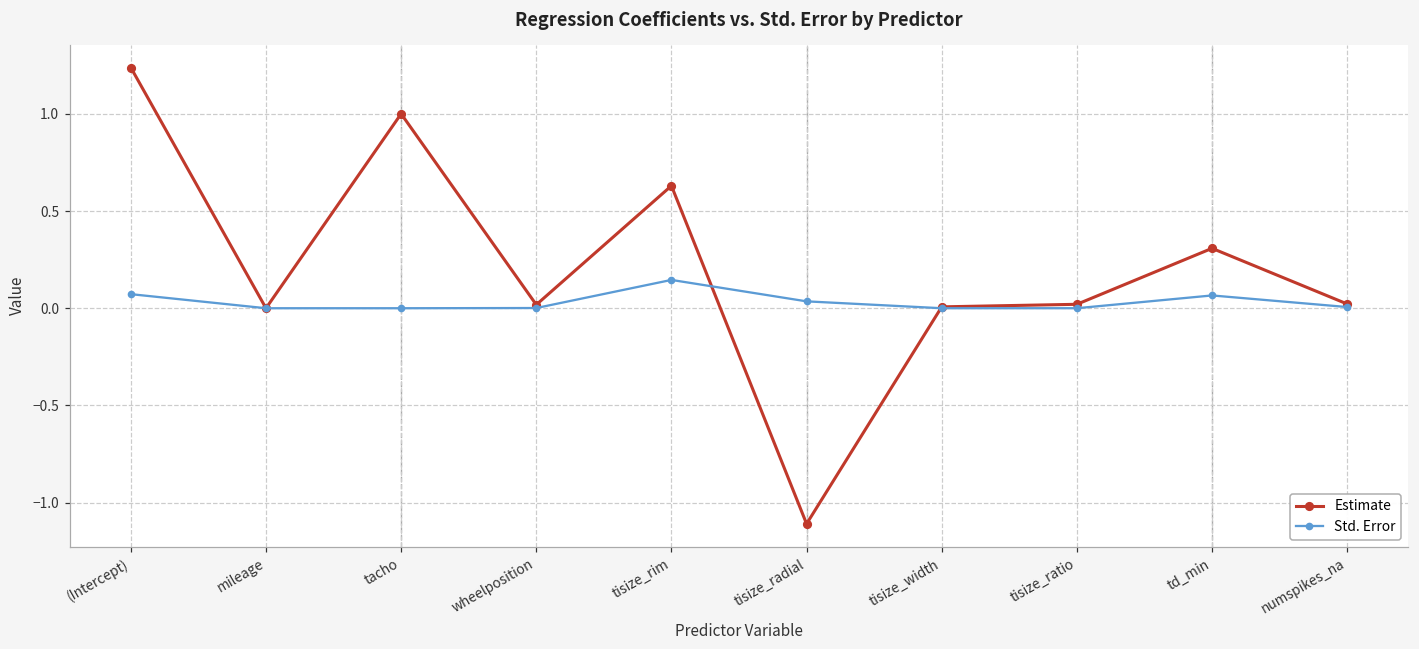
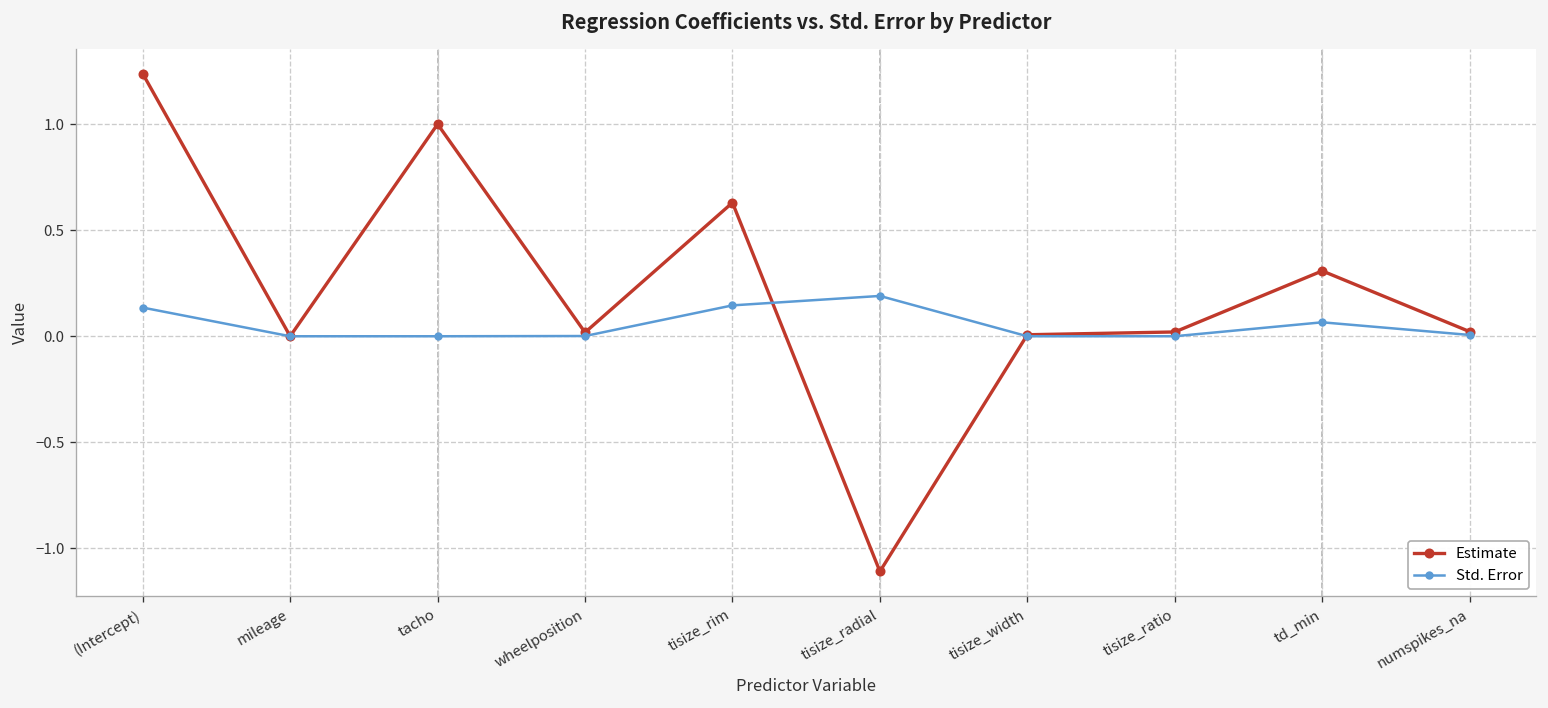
  {
    "Estimate": {
      "(Intercept)": 1.24,
      "tacho": 1.00,
      "wheelposition": 0.02,
      "tisize_rim": 0.63,
      "tisize_radial": -1.11,
      "tisize_ratio": 0.02,
      "td_min": 0.31,
      "numspikes_na": 0.02
    },
    "Std. Error": {
-     "(Intercept)": 0.07,
+     "(Intercept)": 0.14,
      "tacho": 0.00,
      "wheelposition": 0.00,
      "tisize_rim": 0.15,
-     "tisize_radial": 0.04,
+     "tisize_radial": 0.19,
      "tisize_ratio": 0.00,
      "td_min": 0.07,
      "numspikes_na": 0.01
    }
  }
